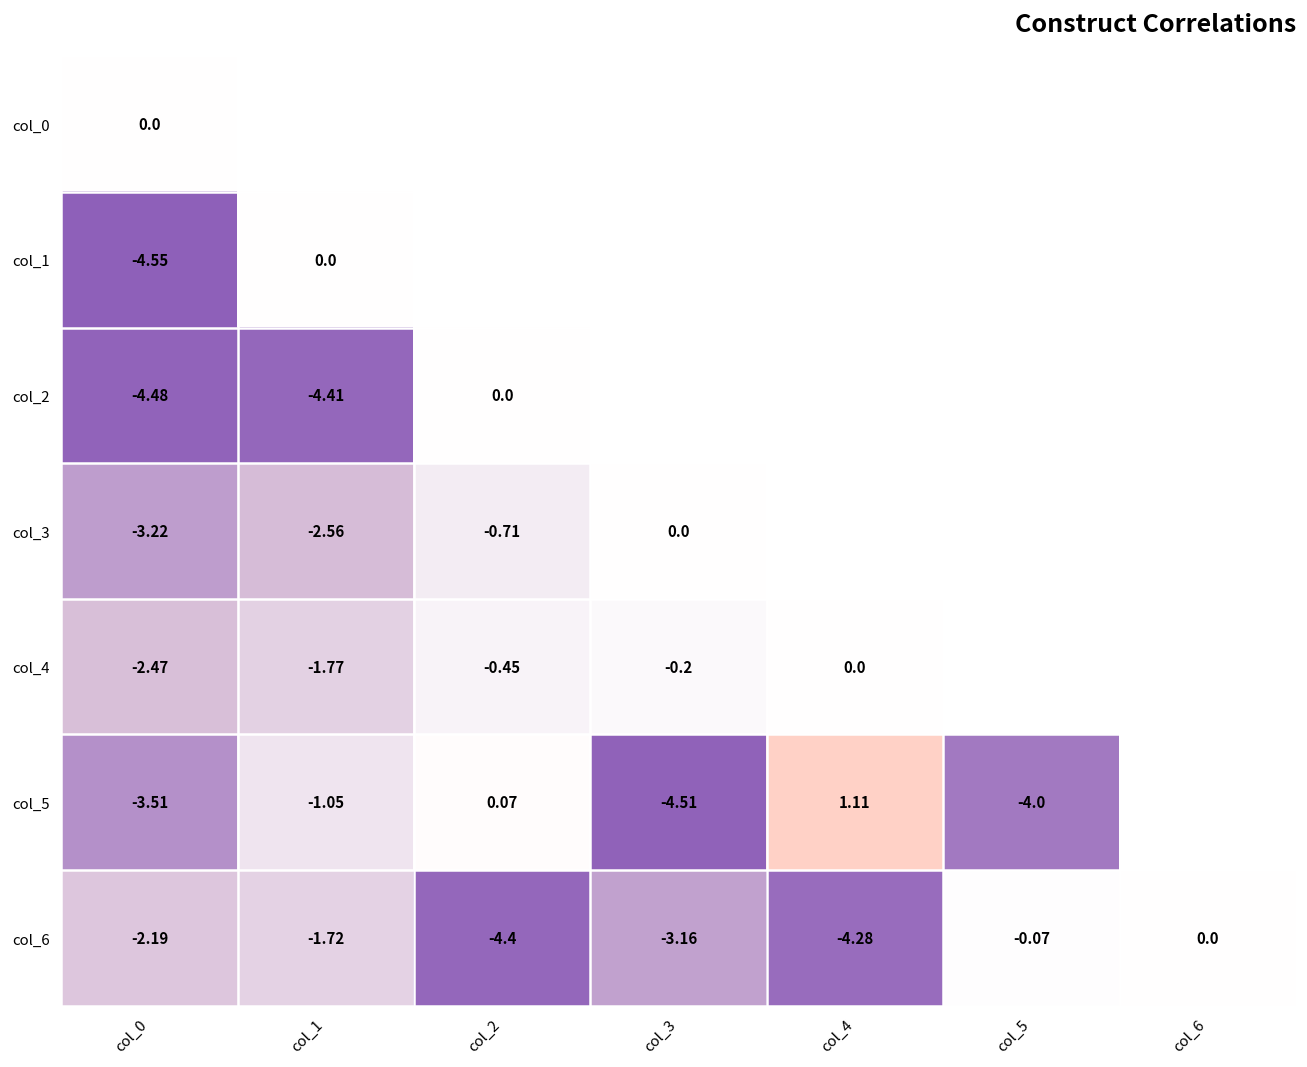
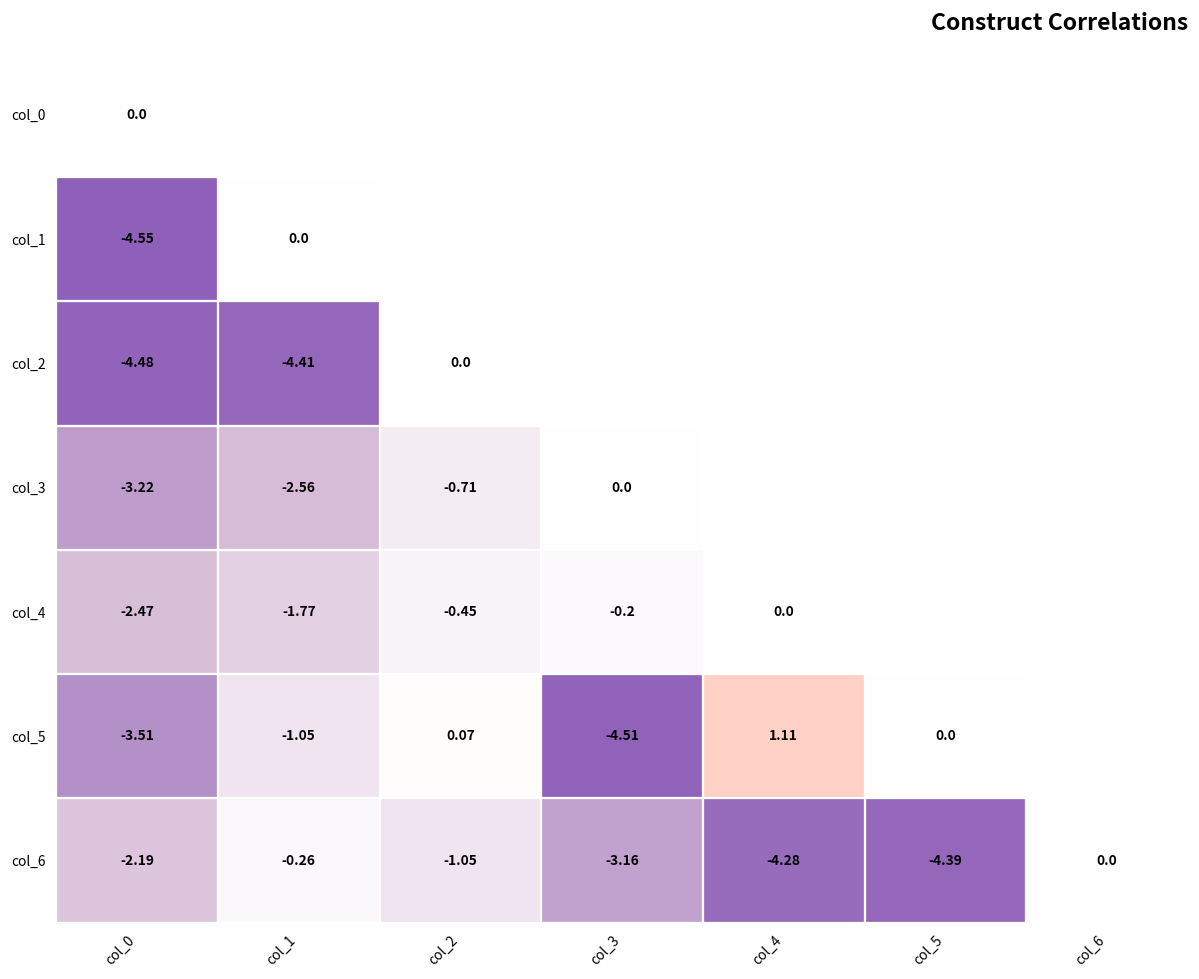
  {
    "col_0": {
      "col_0": 0.0
    },
    "col_1": {
      "col_0": -4.55,
      "col_1": 0.0
    },
    "col_2": {
      "col_0": -4.48,
      "col_1": -4.41,
      "col_2": 0.0
    },
    "col_3": {
      "col_0": -3.22,
      "col_1": -2.56,
      "col_2": -0.71,
      "col_3": 0.0
    },
    "col_4": {
      "col_0": -2.47,
      "col_1": -1.77,
      "col_2": -0.45,
      "col_3": -0.2,
      "col_4": 0.0
    },
    "col_5": {
      "col_0": -3.51,
      "col_1": -1.05,
      "col_2": 0.07,
      "col_3": -4.51,
      "col_4": 1.11,
-     "col_5": -4.0
+     "col_5": 0.0
    },
    "col_6": {
      "col_0": -2.19,
-     "col_1": -1.72,
-     "col_2": -4.4,
+     "col_1": -0.26,
+     "col_2": -1.05,
      "col_3": -3.16,
      "col_4": -4.28,
-     "col_5": -0.07,
+     "col_5": -4.39,
      "col_6": 0.0
    }
  }
